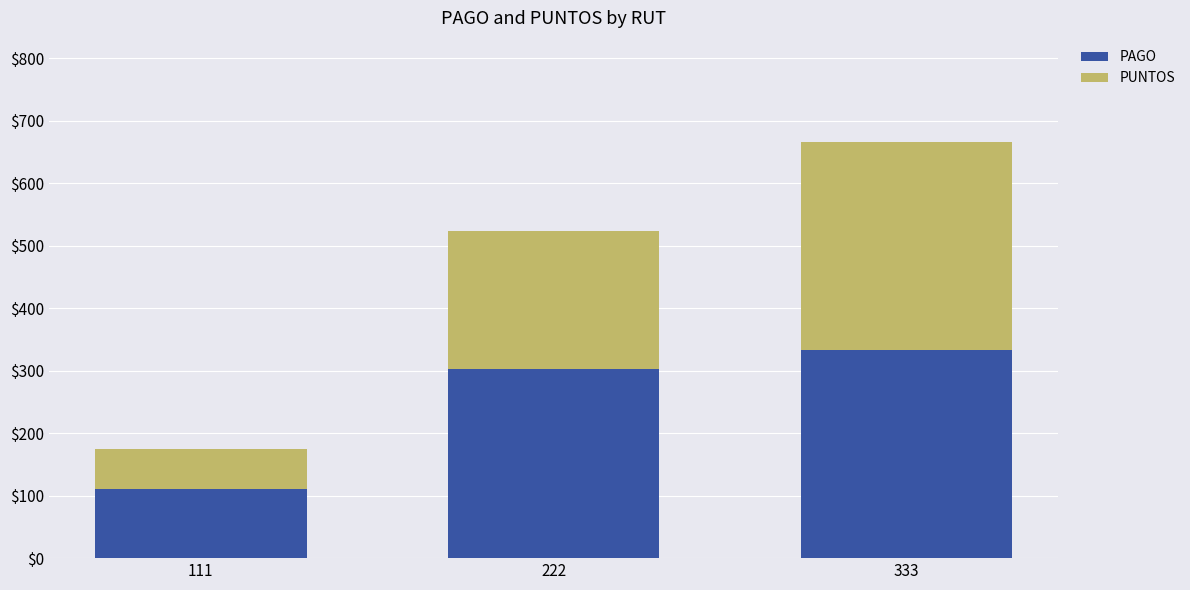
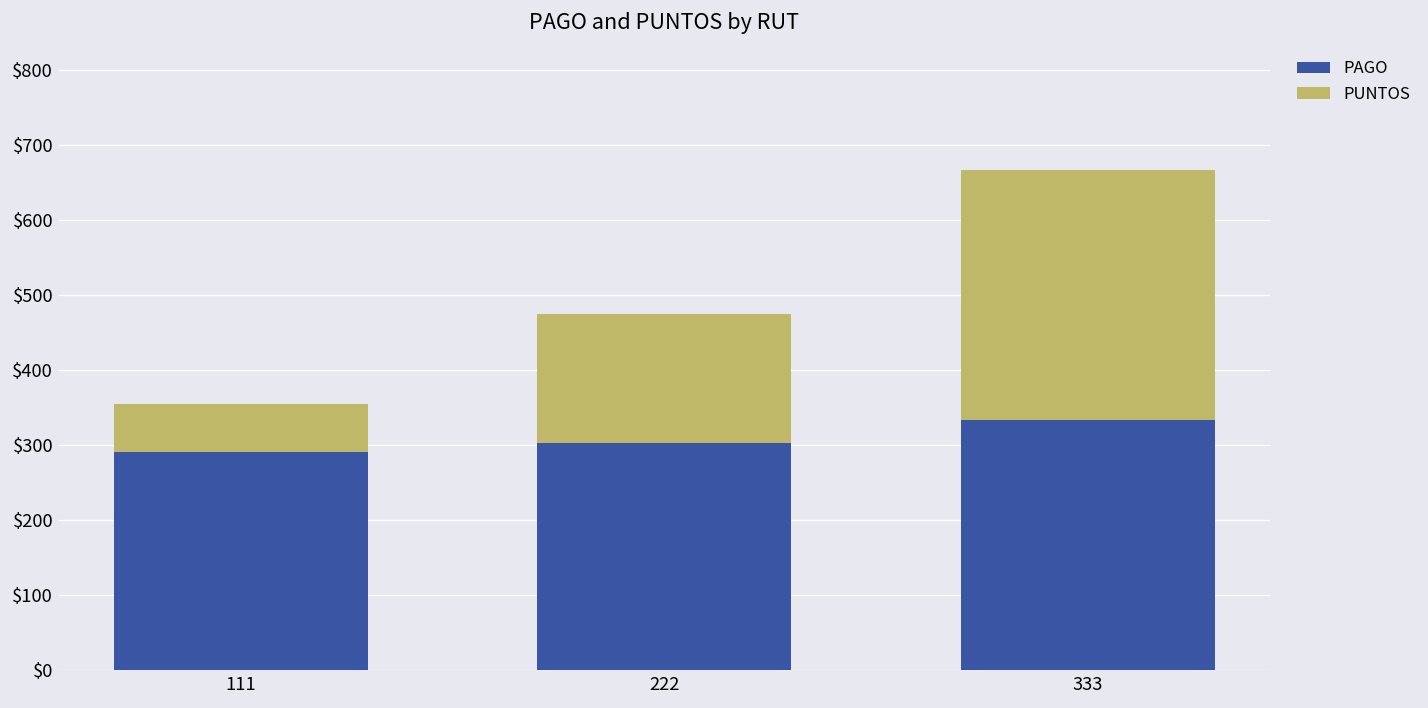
  {
    "PAGO": {
-     "111": "$110",
+     "111": "$290",
      "222": "$300",
      "333": "$330"
    },
    "PUNTOS": {
      "111": "$60",
-     "222": "$220",
+     "222": "$170",
      "333": "$330"
    }
  }
